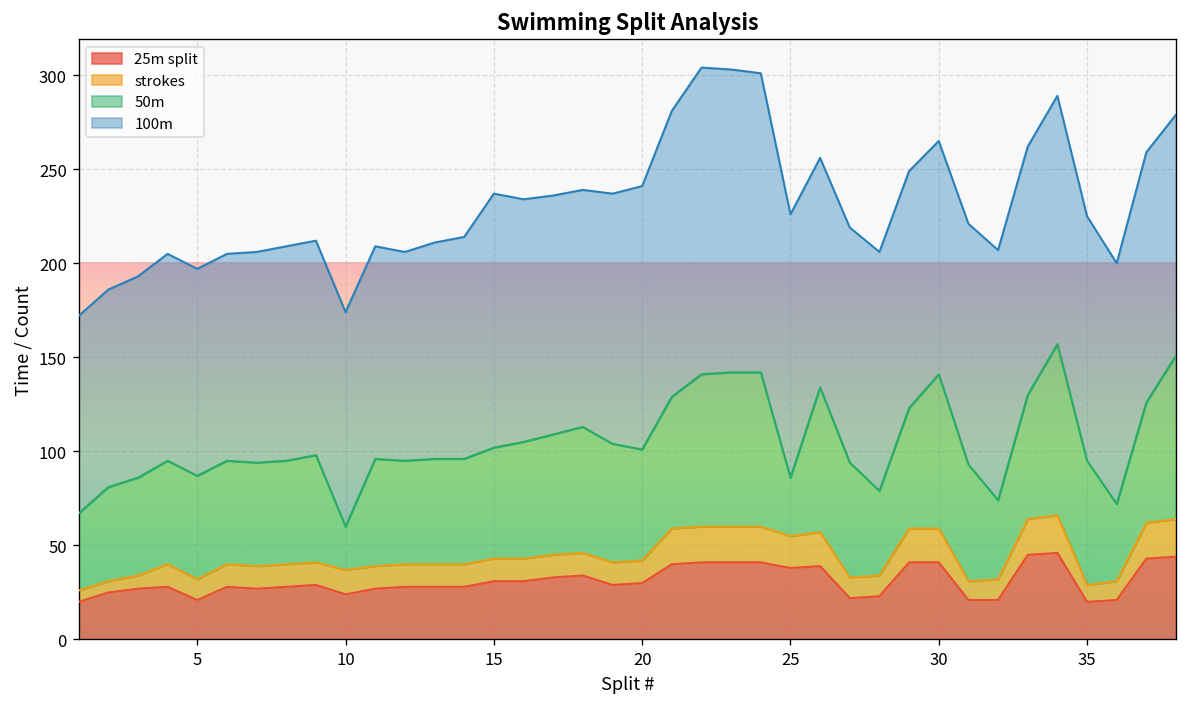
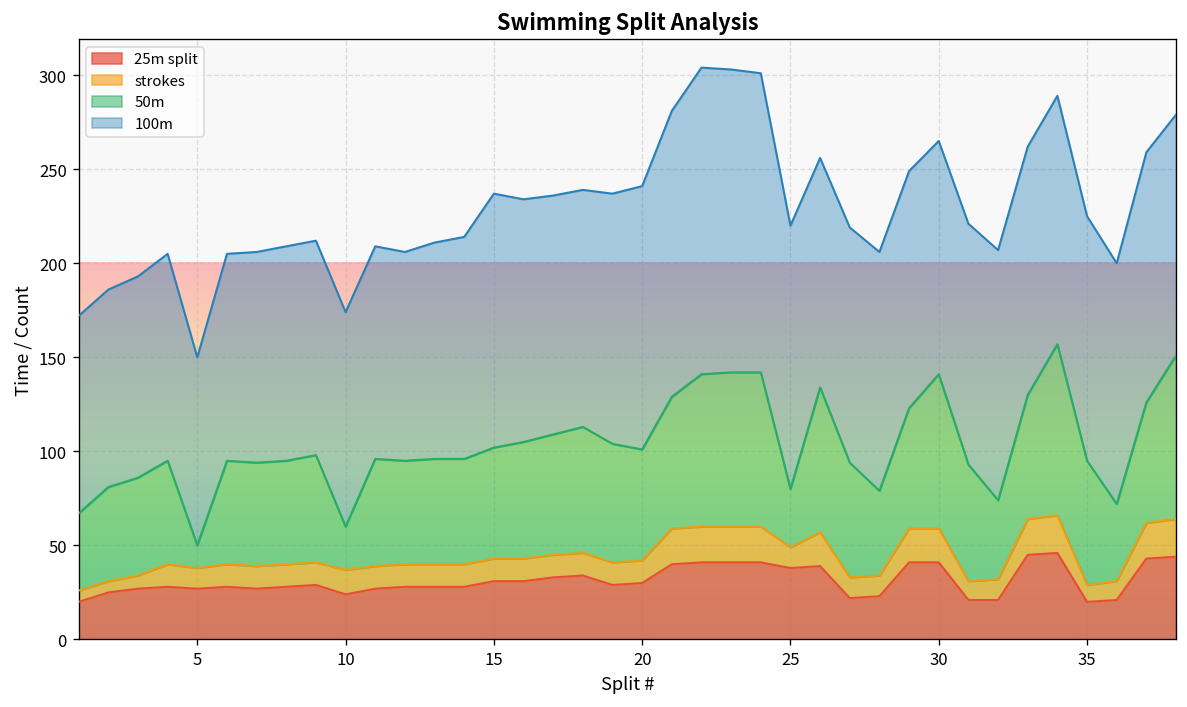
  {
    "25m split": {
-     "5": 21,
+     "5": 27,
      "10": 24,
      "15": 31,
      "20": 30,
      "25": 38,
      "30": 41,
      "35": 20
    },
    "strokes": {
      "5": 11,
      "10": 13,
      "15": 12,
      "20": 12,
-     "25": 17,
+     "25": 11,
      "30": 18,
      "35": 9
    },
    "50m": {
-     "5": 55,
+     "5": 12,
      "10": 23,
      "15": 59,
      "20": 59,
      "25": 31,
      "30": 82,
      "35": 66
    },
    "100m": {
-     "5": 110,
+     "5": 100,
      "10": 114,
      "15": 135,
      "20": 140,
      "25": 140,
      "30": 124,
      "35": 130
    }
  }
